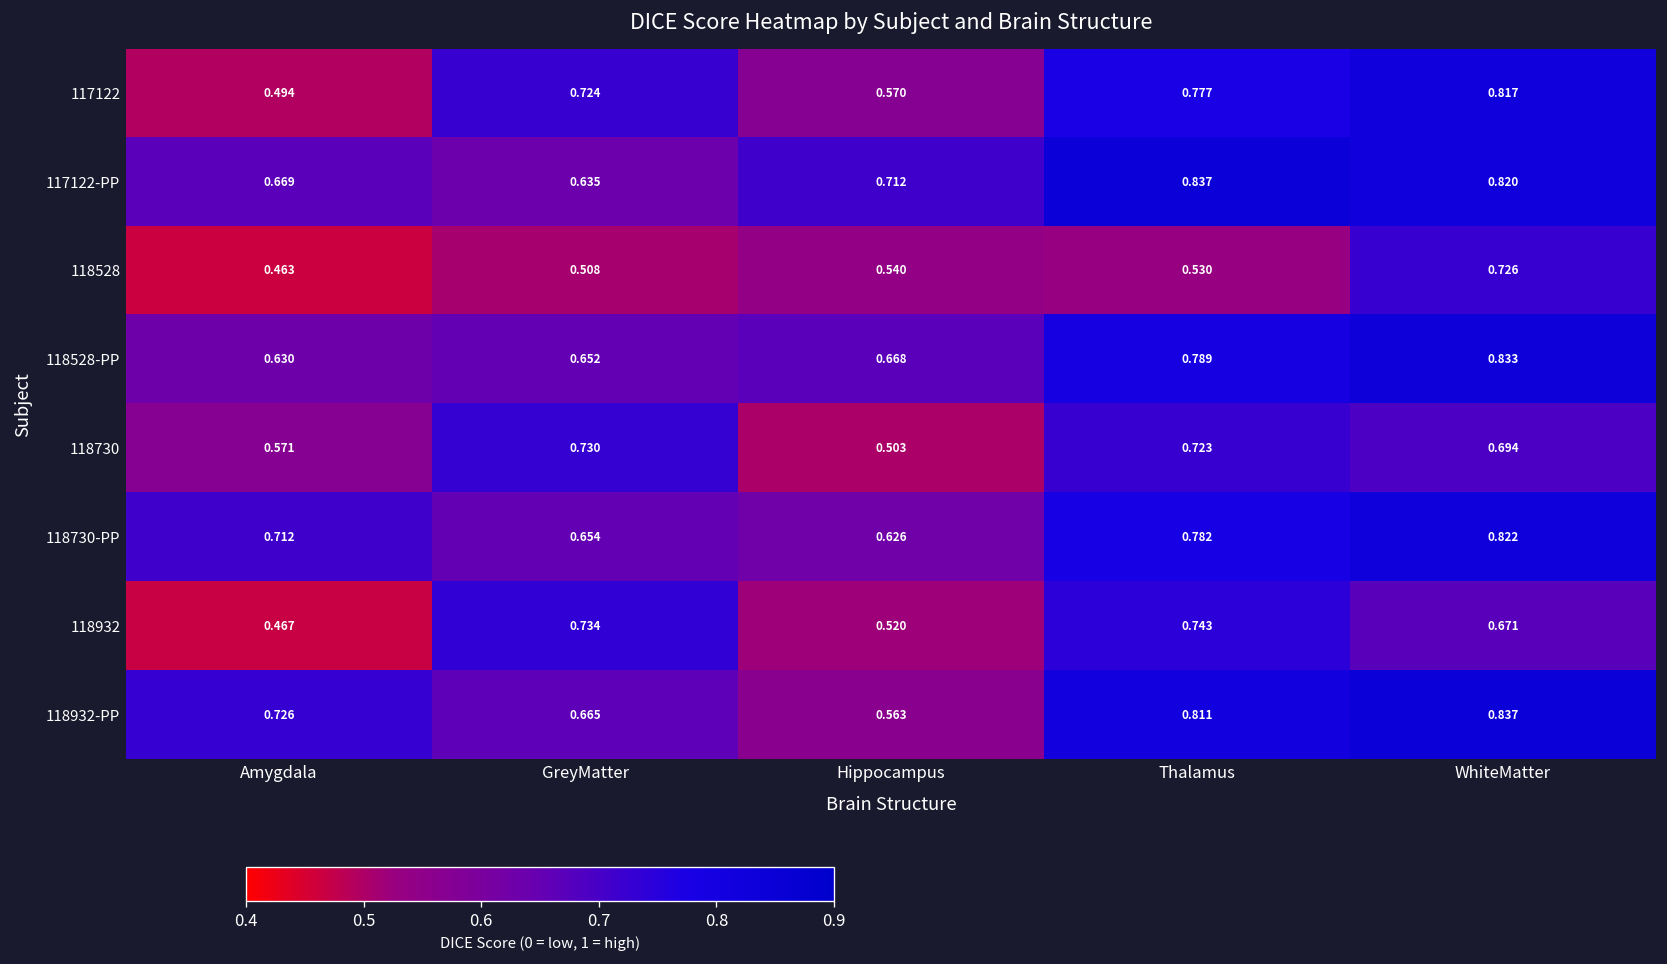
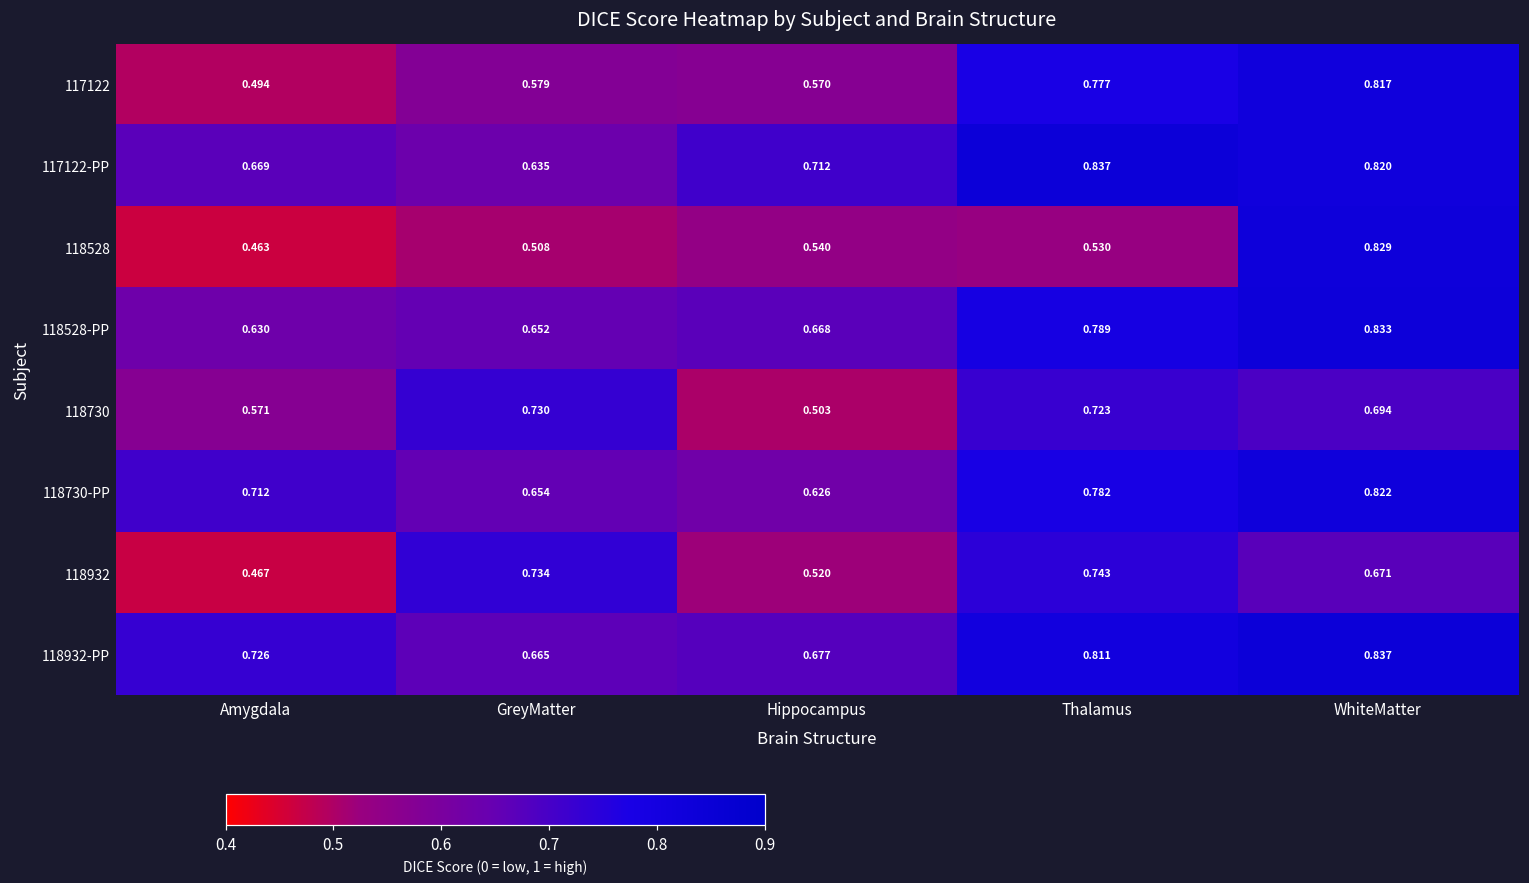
  {
    "117122": {
      "Amygdala": 0.494,
-     "GreyMatter": 0.724,
+     "GreyMatter": 0.579,
      "Hippocampus": 0.570,
      "Thalamus": 0.777,
      "WhiteMatter": 0.817
    },
    "117122-PP": {
      "Amygdala": 0.669,
      "GreyMatter": 0.635,
      "Hippocampus": 0.712,
      "Thalamus": 0.837,
      "WhiteMatter": 0.820
    },
    "118528": {
      "Amygdala": 0.463,
      "GreyMatter": 0.508,
      "Hippocampus": 0.540,
      "Thalamus": 0.530,
-     "WhiteMatter": 0.726
+     "WhiteMatter": 0.829
    },
    "118528-PP": {
      "Amygdala": 0.630,
      "GreyMatter": 0.652,
      "Hippocampus": 0.668,
      "Thalamus": 0.789,
      "WhiteMatter": 0.833
    },
    "118730": {
      "Amygdala": 0.571,
      "GreyMatter": 0.730,
      "Hippocampus": 0.503,
      "Thalamus": 0.723,
      "WhiteMatter": 0.694
    },
    "118730-PP": {
      "Amygdala": 0.712,
      "GreyMatter": 0.654,
      "Hippocampus": 0.626,
      "Thalamus": 0.782,
      "WhiteMatter": 0.822
    },
    "118932": {
      "Amygdala": 0.467,
      "GreyMatter": 0.734,
      "Hippocampus": 0.520,
      "Thalamus": 0.743,
      "WhiteMatter": 0.671
    },
    "118932-PP": {
      "Amygdala": 0.726,
      "GreyMatter": 0.665,
-     "Hippocampus": 0.563,
+     "Hippocampus": 0.677,
      "Thalamus": 0.811,
      "WhiteMatter": 0.837
    }
  }
